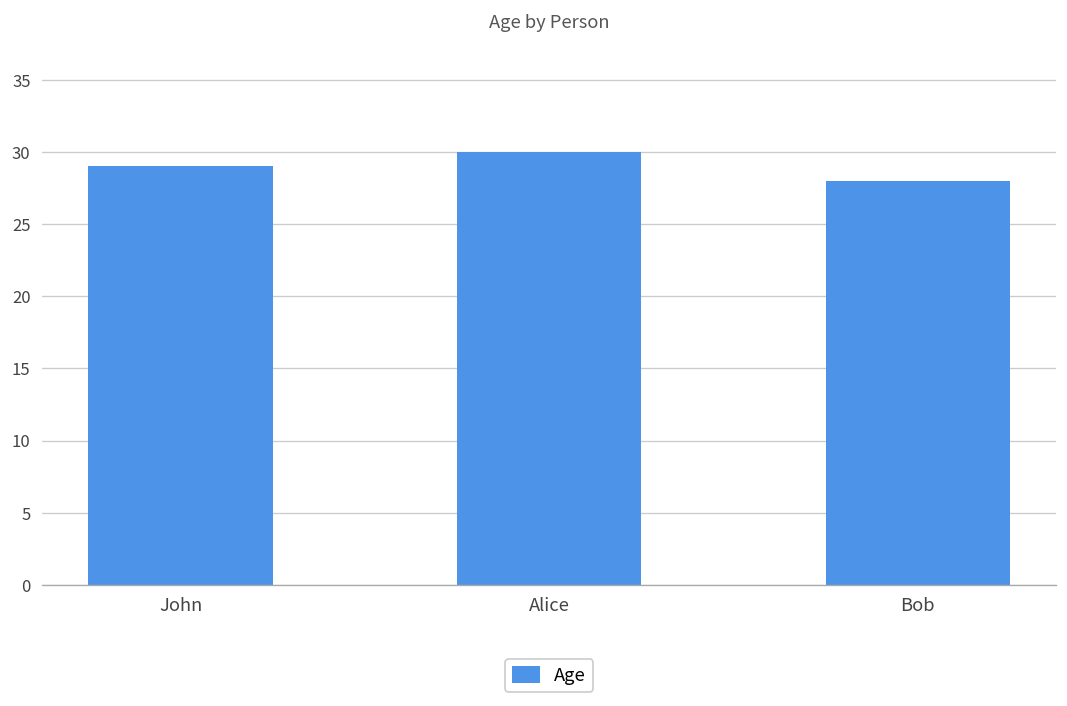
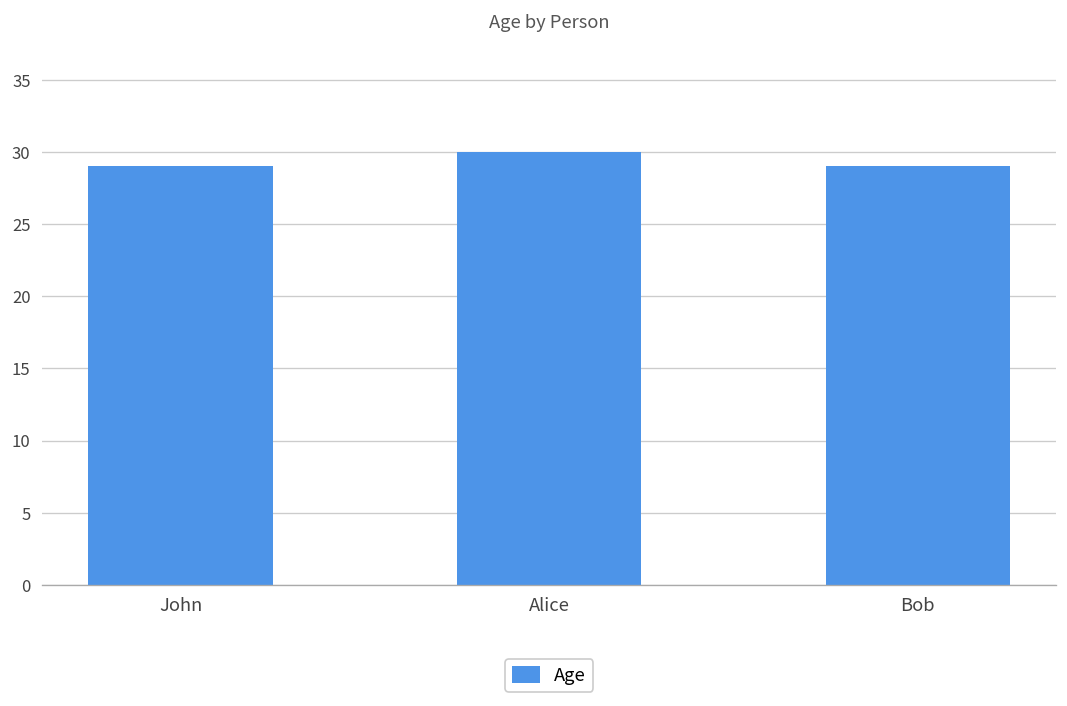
  {
    "John": 29,
    "Alice": 30,
-   "Bob": 28
+   "Bob": 29
  }
